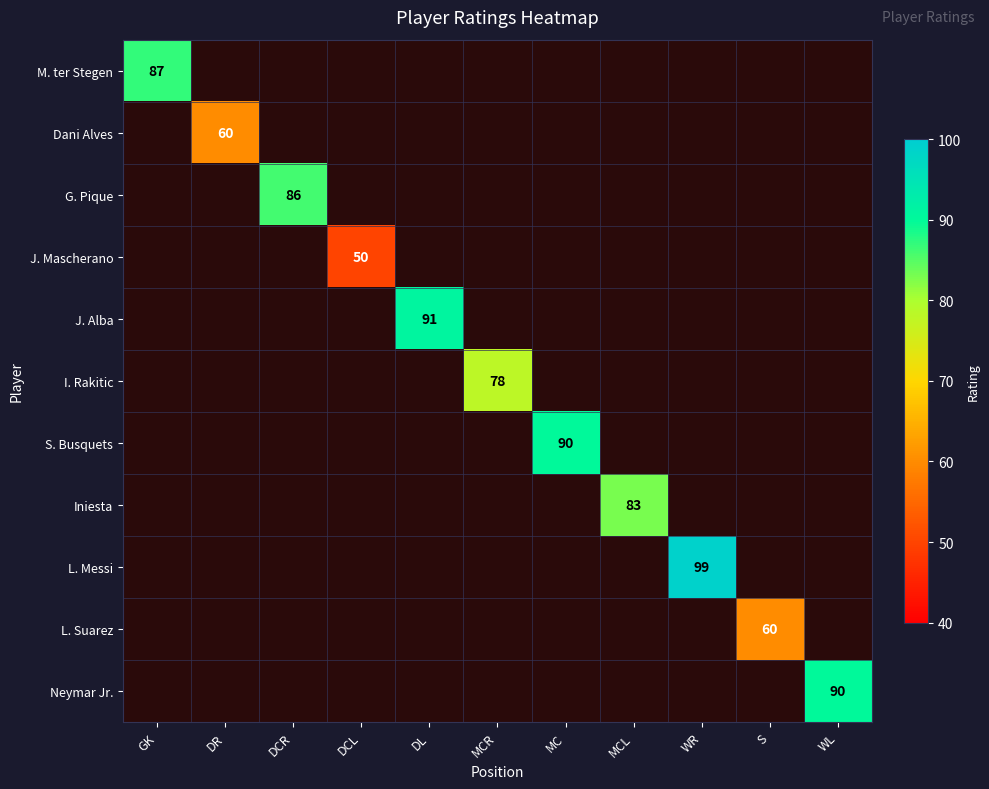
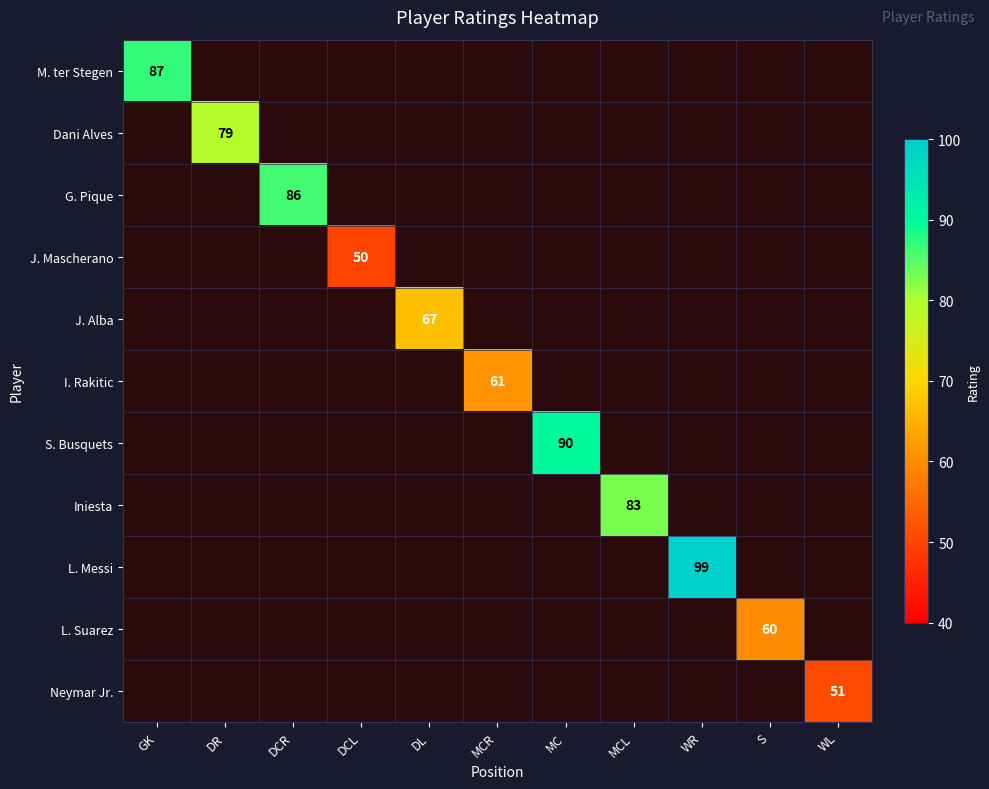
  {
    "M. ter Stegen": {
      "GK": 87
    },
    "Dani Alves": {
-     "DR": 60
+     "DR": 79
    },
    "G. Pique": {
      "DCR": 86
    },
    "J. Mascherano": {
      "DCL": 50
    },
    "J. Alba": {
-     "DL": 91
+     "DL": 67
    },
    "I. Rakitic": {
-     "MCR": 78
+     "MCR": 61
    },
    "S. Busquets": {
      "MC": 90
    },
    "Iniesta": {
      "MCL": 83
    },
    "L. Messi": {
      "WR": 99
    },
    "L. Suarez": {
      "S": 60
    },
    "Neymar Jr.": {
-     "WL": 90
+     "WL": 51
    }
  }
